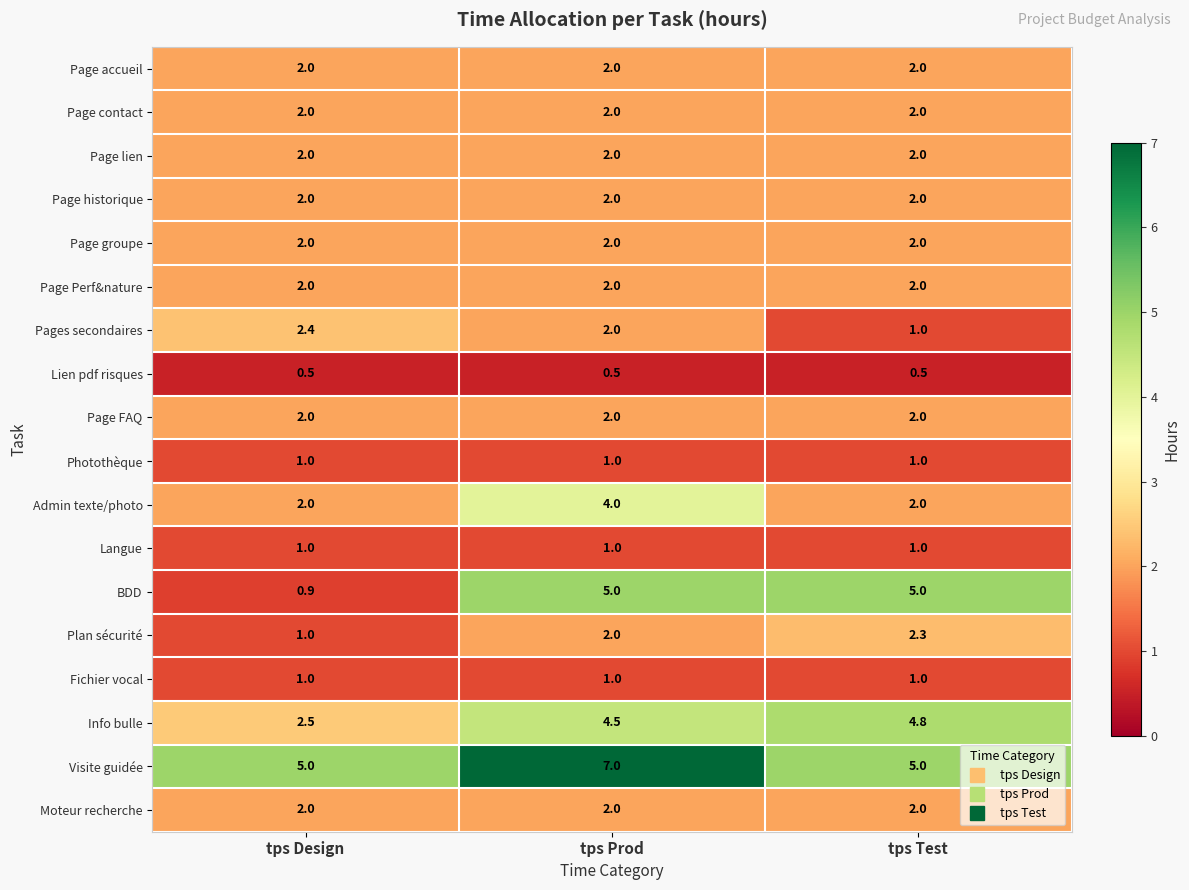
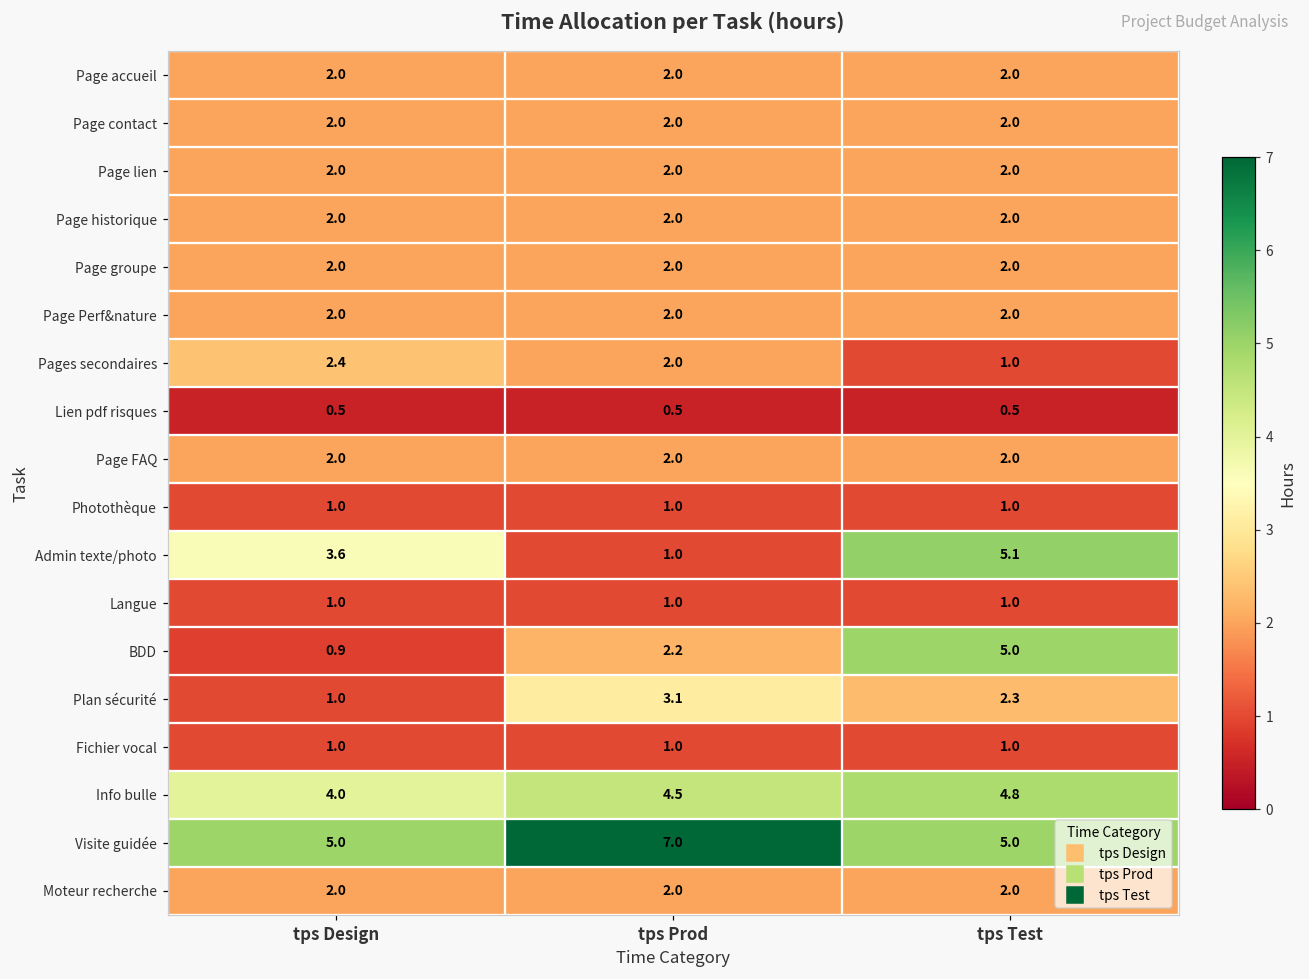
  {
    "Page accueil": {
      "tps Design": 2.0,
      "tps Prod": 2.0,
      "tps Test": 2.0
    },
    "Page contact": {
      "tps Design": 2.0,
      "tps Prod": 2.0,
      "tps Test": 2.0
    },
    "Page lien": {
      "tps Design": 2.0,
      "tps Prod": 2.0,
      "tps Test": 2.0
    },
    "Page historique": {
      "tps Design": 2.0,
      "tps Prod": 2.0,
      "tps Test": 2.0
    },
    "Page groupe": {
      "tps Design": 2.0,
      "tps Prod": 2.0,
      "tps Test": 2.0
    },
    "Page Perf&nature": {
      "tps Design": 2.0,
      "tps Prod": 2.0,
      "tps Test": 2.0
    },
    "Pages secondaires": {
      "tps Design": 2.4,
      "tps Prod": 2.0,
      "tps Test": 1.0
    },
    "Lien pdf risques": {
      "tps Design": 0.5,
      "tps Prod": 0.5,
      "tps Test": 0.5
    },
    "Page FAQ": {
      "tps Design": 2.0,
      "tps Prod": 2.0,
      "tps Test": 2.0
    },
    "Photothèque": {
      "tps Design": 1.0,
      "tps Prod": 1.0,
      "tps Test": 1.0
    },
    "Admin texte/photo": {
-     "tps Design": 2.0,
-     "tps Prod": 4.0,
-     "tps Test": 2.0
+     "tps Design": 3.6,
+     "tps Prod": 1.0,
+     "tps Test": 5.1
    },
    "Langue": {
      "tps Design": 1.0,
      "tps Prod": 1.0,
      "tps Test": 1.0
    },
    "BDD": {
      "tps Design": 0.9,
-     "tps Prod": 5.0,
+     "tps Prod": 2.2,
      "tps Test": 5.0
    },
    "Plan sécurité": {
      "tps Design": 1.0,
-     "tps Prod": 2.0,
+     "tps Prod": 3.1,
      "tps Test": 2.3
    },
    "Fichier vocal": {
      "tps Design": 1.0,
      "tps Prod": 1.0,
      "tps Test": 1.0
    },
    "Info bulle": {
-     "tps Design": 2.5,
+     "tps Design": 4.0,
      "tps Prod": 4.5,
      "tps Test": 4.8
    },
    "Visite guidée": {
      "tps Design": 5.0,
      "tps Prod": 7.0,
      "tps Test": 5.0
    },
    "Moteur recherche": {
      "tps Design": 2.0,
      "tps Prod": 2.0,
      "tps Test": 2.0
    }
  }
